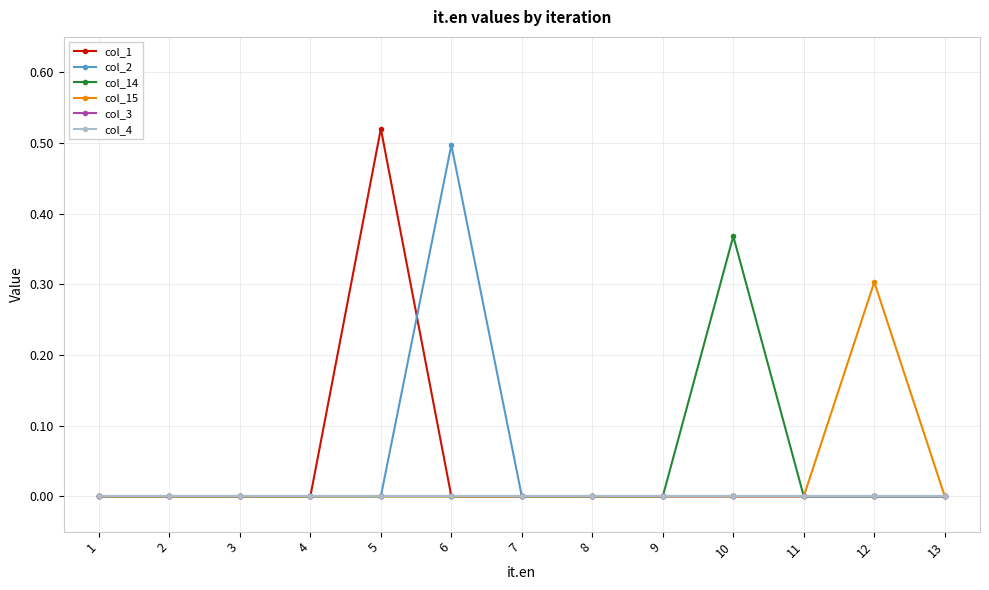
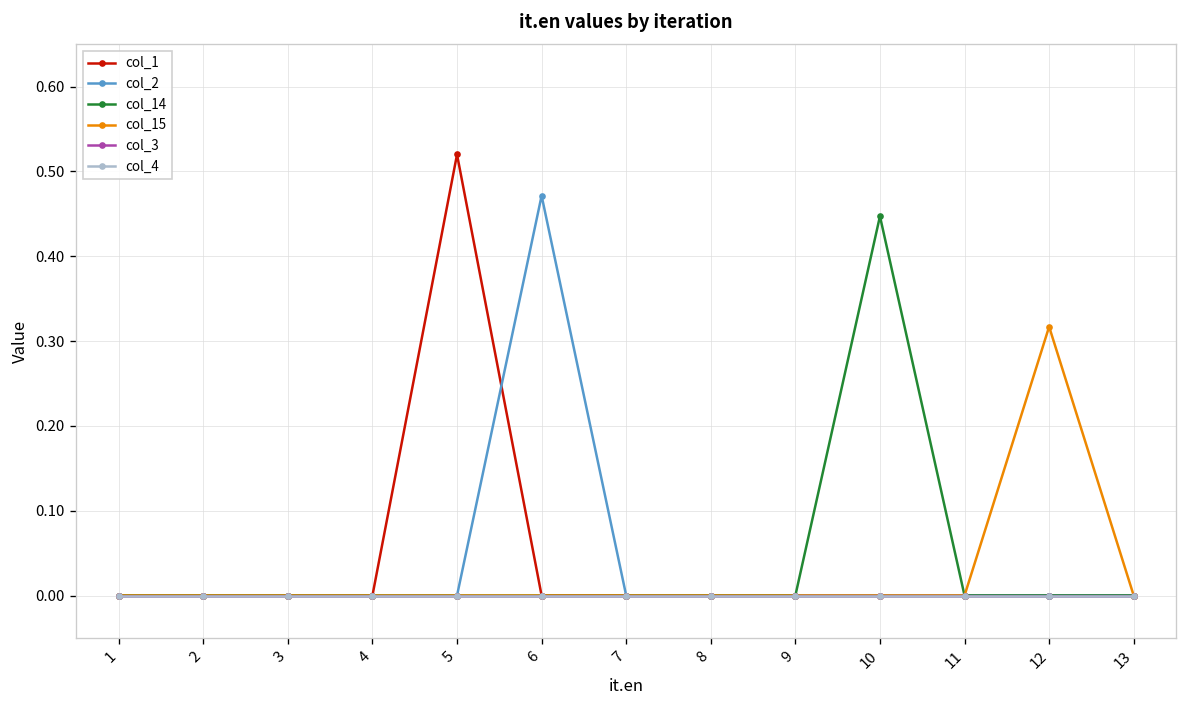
  {
    "col_1": {
      "5": 0.52
    },
    "col_2": {
-     "6": 0.50
+     "6": 0.47
    },
    "col_14": {
-     "10": 0.37
+     "10": 0.45
    },
    "col_15": {
-     "12": 0.30
+     "12": 0.32
    }
  }
